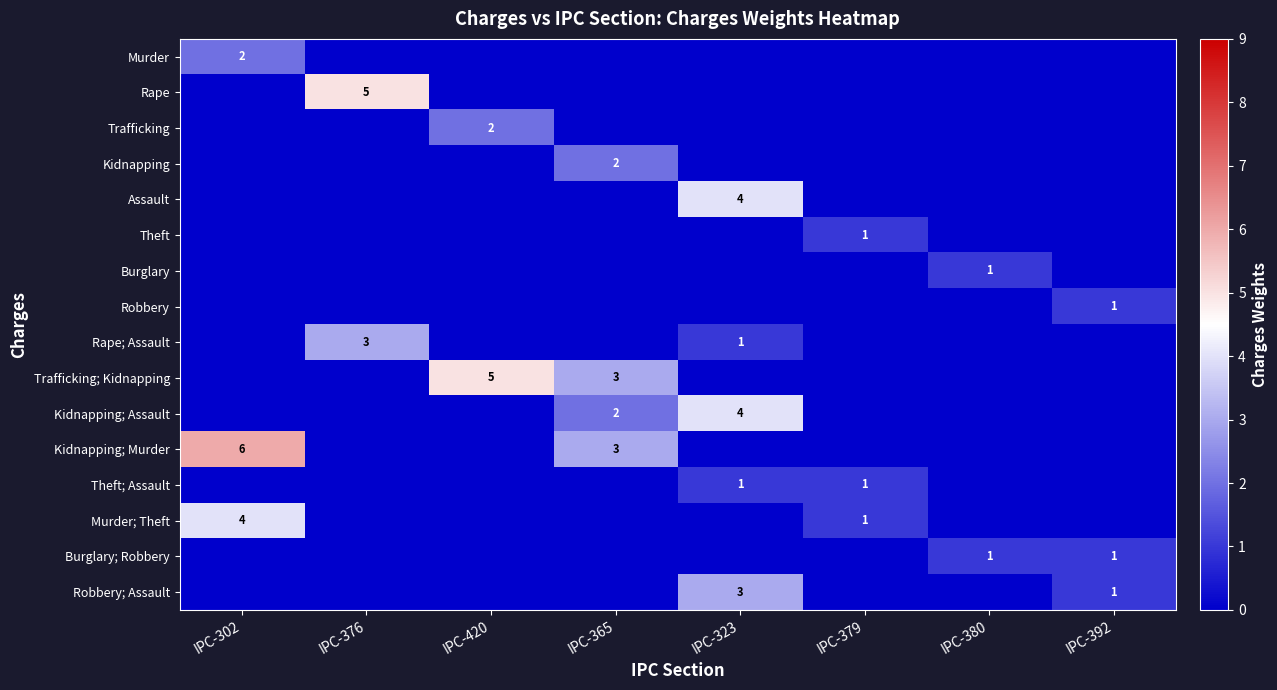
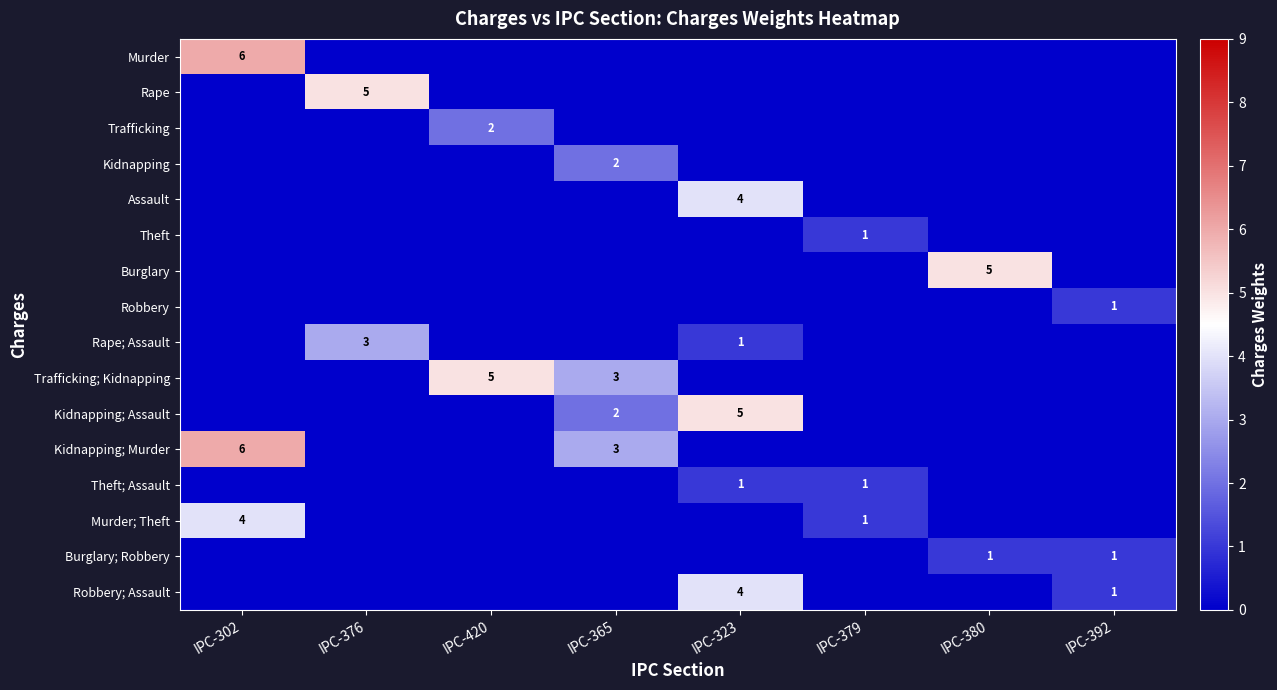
  {
    "Murder": {
-     "IPC-302": 2
+     "IPC-302": 6
    },
    "Rape": {
      "IPC-376": 5
    },
    "Trafficking": {
      "IPC-420": 2
    },
    "Kidnapping": {
      "IPC-365": 2
    },
    "Assault": {
      "IPC-323": 4
    },
    "Theft": {
      "IPC-379": 1
    },
    "Burglary": {
-     "IPC-380": 1
+     "IPC-380": 5
    },
    "Robbery": {
      "IPC-392": 1
    },
    "Rape; Assault": {
      "IPC-376": 3,
      "IPC-323": 1
    },
    "Trafficking; Kidnapping": {
      "IPC-420": 5,
      "IPC-365": 3
    },
    "Kidnapping; Assault": {
      "IPC-365": 2,
-     "IPC-323": 4
+     "IPC-323": 5
    },
    "Kidnapping; Murder": {
      "IPC-302": 6,
      "IPC-365": 3
    },
    "Theft; Assault": {
      "IPC-323": 1,
      "IPC-379": 1
    },
    "Murder; Theft": {
      "IPC-302": 4,
      "IPC-379": 1
    },
    "Burglary; Robbery": {
      "IPC-380": 1,
      "IPC-392": 1
    },
    "Robbery; Assault": {
-     "IPC-323": 3,
+     "IPC-323": 4,
      "IPC-392": 1
    }
  }
